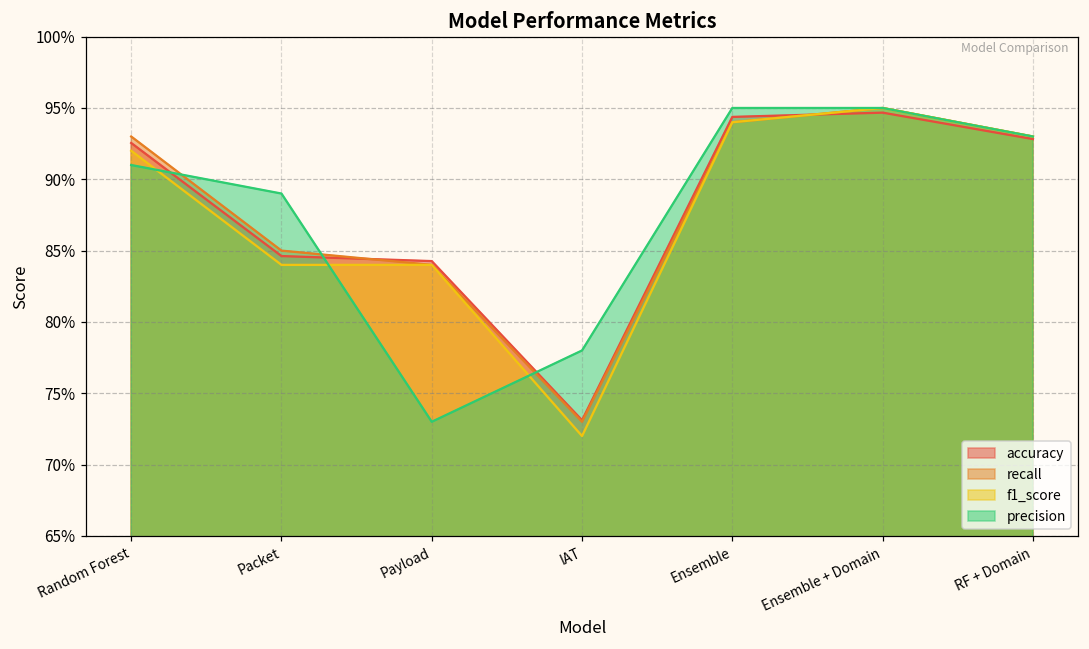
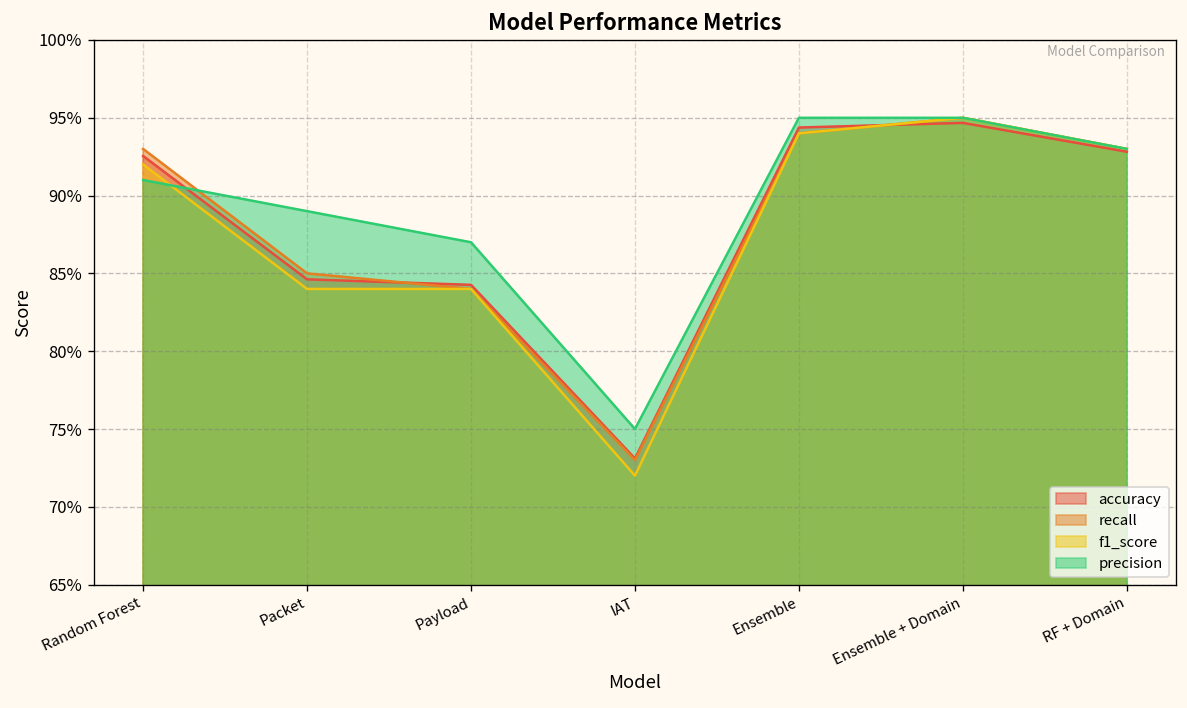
  {
    "precision": {
      "Random Forest": "91.0%",
      "Packet": "89.0%",
-     "Payload": "73.0%",
-     "IAT": "78.0%",
+     "Payload": "87.0%",
+     "IAT": "75.0%",
      "Ensemble": "95.0%"
    }
  }
